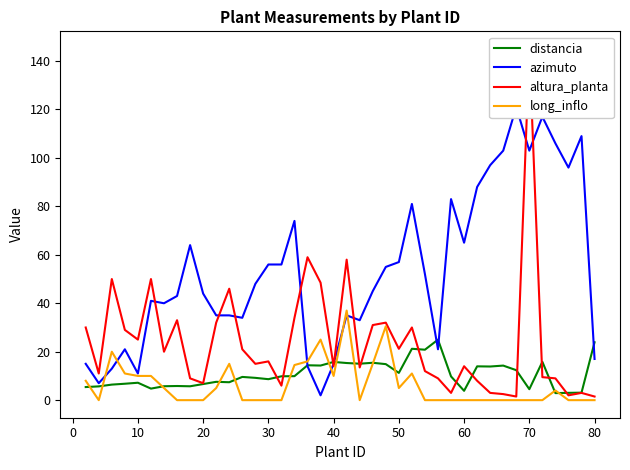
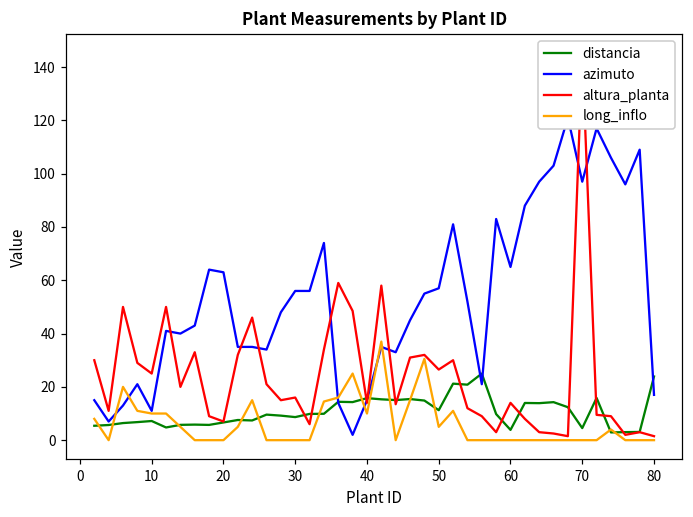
  {
    "distancia": {
      "10": 7,
      "30": 9,
      "50": 11,
      "60": 4,
      "70": 5,
      "80": 24
    },
    "azimuto": {
-     "20": 44,
+     "20": 63,
      "30": 56,
      "50": 57,
      "60": 65,
-     "70": 103,
+     "70": 97,
      "80": 17
    },
    "altura_planta": {
      "10": 25,
      "30": 16,
-     "50": 21,
+     "50": 27,
      "60": 14,
      "80": 2
    },
    "long_inflo": {
      "20": 0,
      "30": 0,
      "40": 10,
      "50": 5,
      "60": 0,
      "70": 0,
      "80": 0
    }
  }
